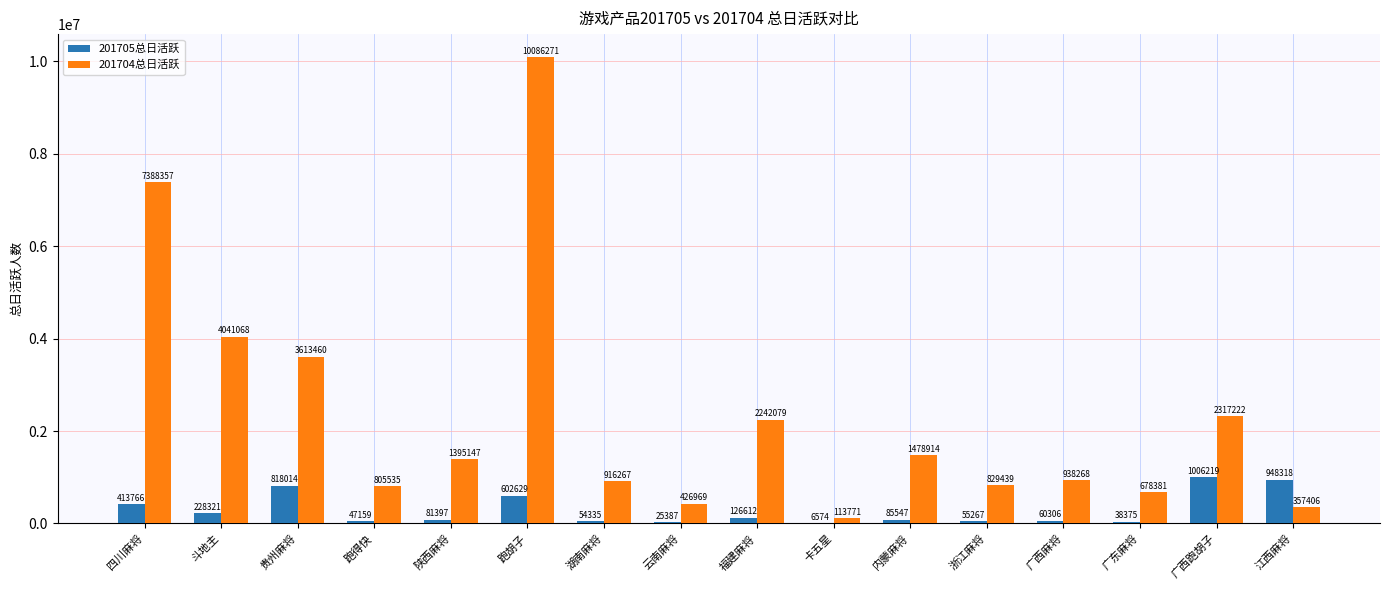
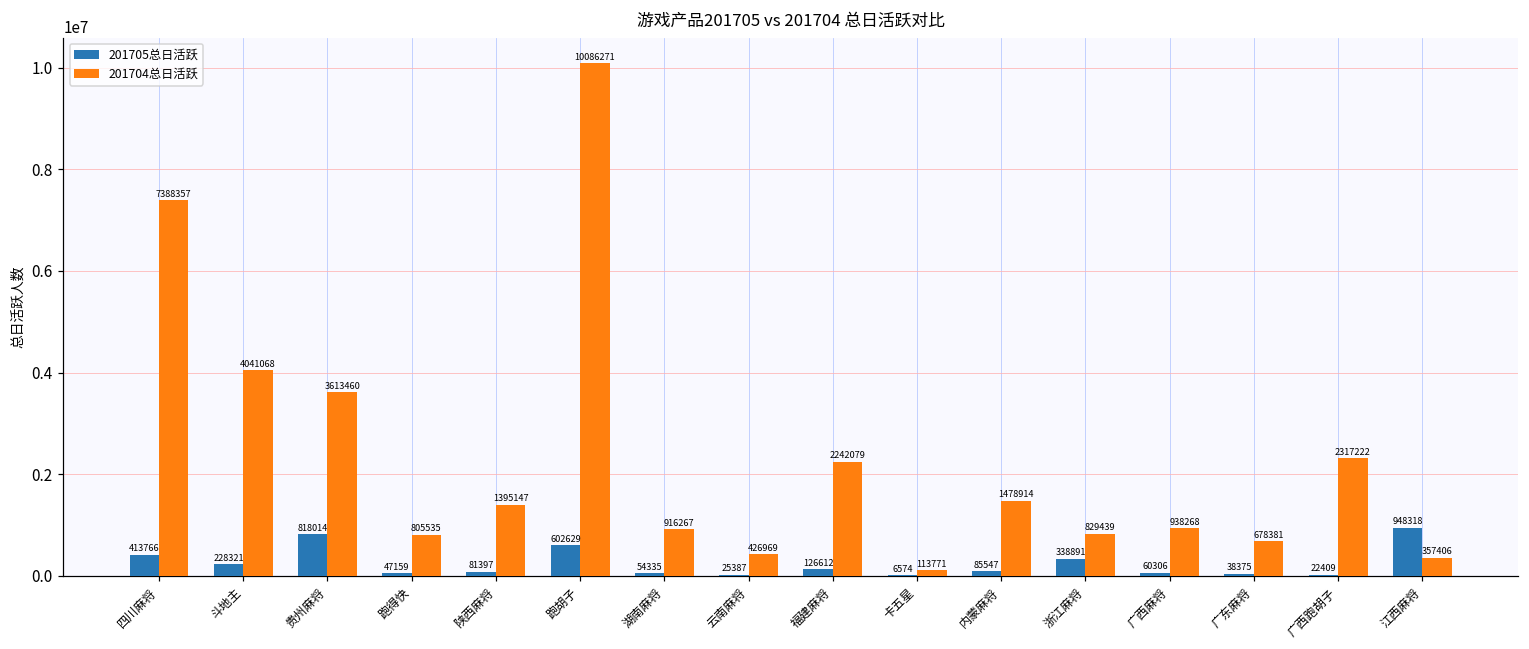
  {
    "201705总日活跃": {
      "四川麻将": 413766,
      "斗地主": 228321,
      "贵州麻将": 818014,
      "跑得快": 47159,
      "陕西麻将": 81397,
      "跑胡子": 602629,
      "湖南麻将": 54335,
      "云南麻将": 25387,
      "福建麻将": 126612,
      "卡五星": 6574,
      "内蒙麻将": 85547,
-     "浙江麻将": 55267,
+     "浙江麻将": 338891,
      "广西麻将": 60306,
      "广东麻将": 38375,
-     "广西跑胡子": 1006219,
+     "广西跑胡子": 22409,
      "江西麻将": 948318
    },
    "201704总日活跃": {
      "四川麻将": 7388357,
      "斗地主": 4041068,
      "贵州麻将": 3613460,
      "跑得快": 805535,
      "陕西麻将": 1395147,
      "跑胡子": 10086271,
      "湖南麻将": 916267,
      "云南麻将": 426969,
      "福建麻将": 2242079,
      "卡五星": 113771,
      "内蒙麻将": 1478914,
      "浙江麻将": 829439,
      "广西麻将": 938268,
      "广东麻将": 678381,
      "广西跑胡子": 2317222,
      "江西麻将": 357406
    }
  }
